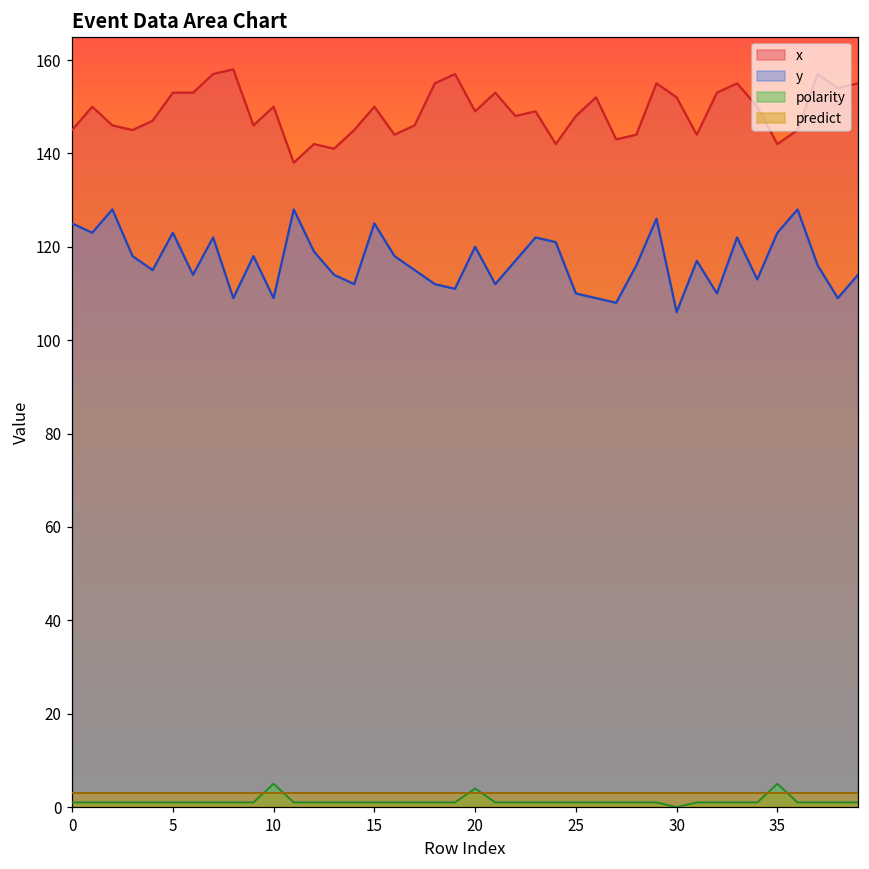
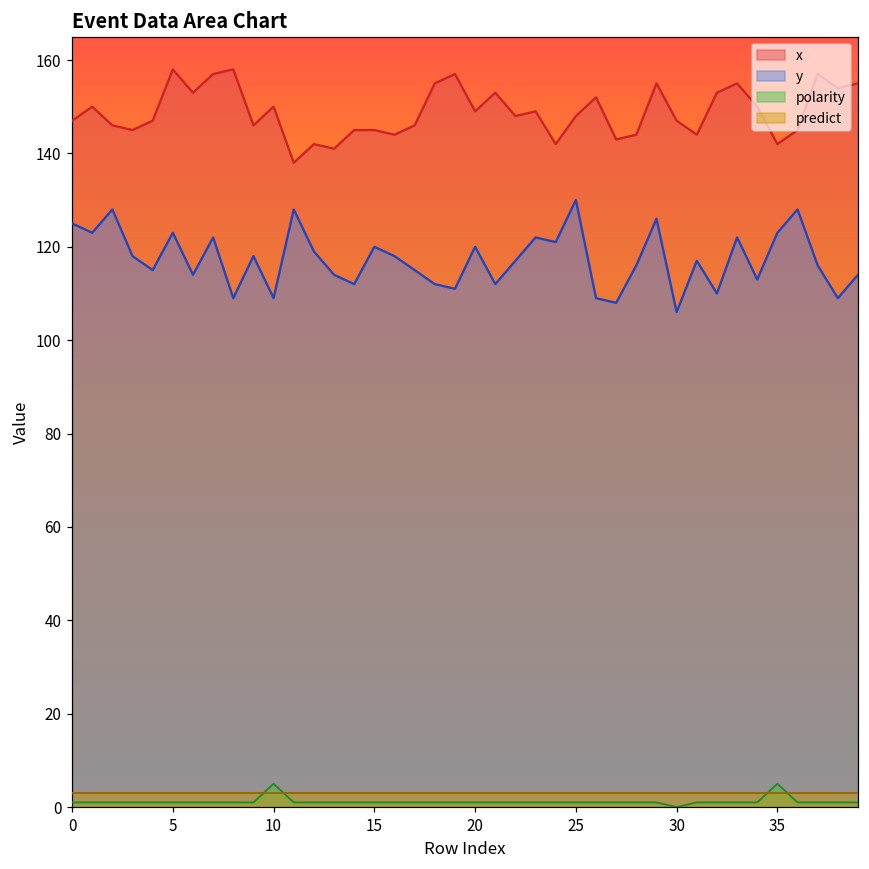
  {
    "x": {
-     "0": 145,
-     "5": 153,
+     "0": 147,
+     "5": 158,
      "10": 150,
-     "15": 150,
+     "15": 145,
      "20": 149,
      "25": 148,
-     "30": 152,
+     "30": 147,
      "35": 142
    },
    "y": {
      "0": 125,
      "5": 123,
      "10": 109,
-     "15": 125,
+     "15": 120,
      "20": 120,
-     "25": 110,
+     "25": 130,
      "30": 106,
      "35": 123
    },
    "polarity": {
      "0": 1,
      "5": 1,
      "10": 5,
      "15": 1,
-     "20": 4,
+     "20": 1,
      "25": 1,
      "30": 0,
      "35": 5
    },
    "predict": {
      "0": 3,
      "5": 3,
      "10": 3,
      "15": 3,
      "20": 3,
      "25": 3,
      "30": 3,
      "35": 3
    }
  }
